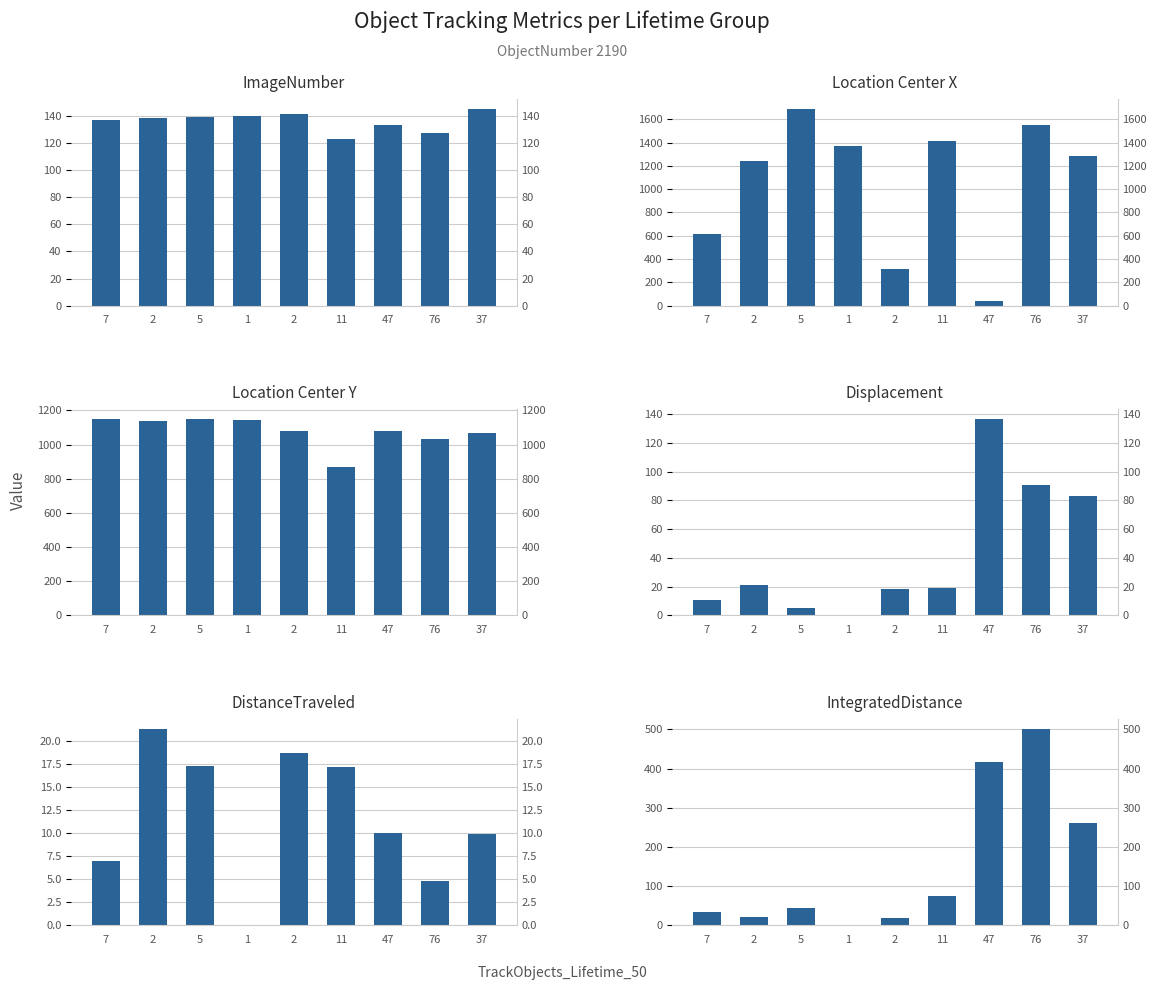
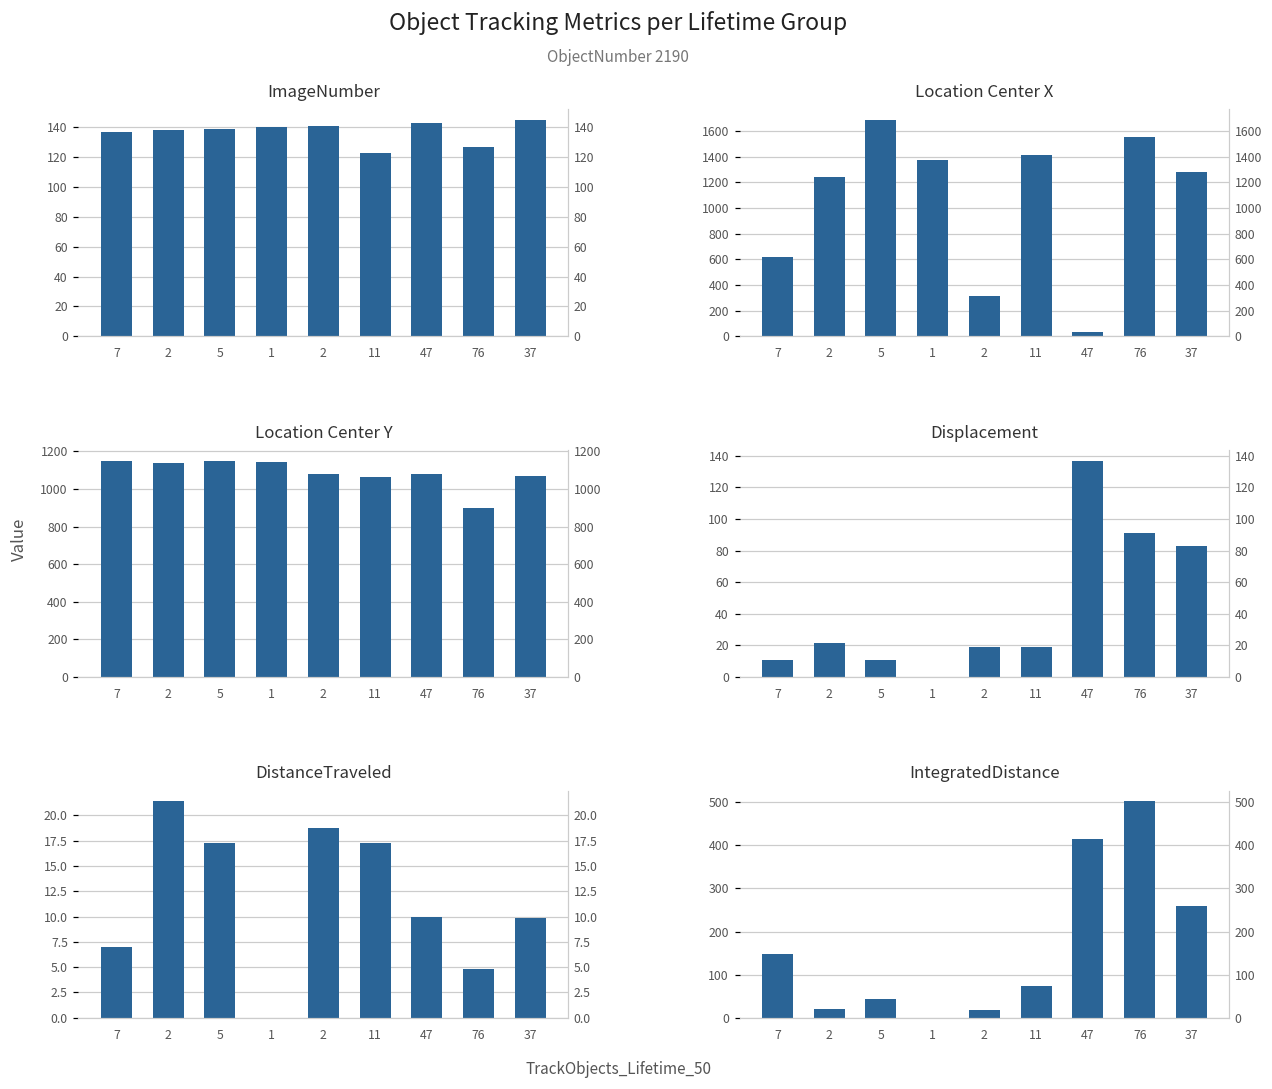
  {
    "ImageNumber": {
      "7": 137,
      "5": 139,
      "1": 140,
      "11": 123,
-     "47": 133,
+     "47": 143,
      "76": 127,
      "37": 145
    },
    "Location Center X": {
      "7": 620,
      "5": 1690,
      "1": 1370,
      "11": 1420,
      "47": 40,
      "76": 1550,
      "37": 1280
    },
    "Location Center Y": {
      "7": 1150,
      "5": 1150,
      "1": 1140,
-     "11": 870,
+     "11": 1070,
      "47": 1080,
-     "76": 1030,
+     "76": 900,
      "37": 1070
    },
    "Displacement": {
      "7": 11,
-     "5": 5,
+     "5": 11,
      "1": 0,
      "11": 19,
      "47": 137,
      "76": 91,
      "37": 83
    },
    "DistanceTraveled": {
      "7": 7,
      "5": 17,
      "1": 0,
      "11": 17,
      "47": 10,
      "76": 5,
      "37": 10
    },
    "IntegratedDistance": {
-     "7": 30,
+     "7": 150,
      "5": 40,
      "1": 0,
      "11": 70,
      "47": 420,
      "76": 500,
      "37": 260
    }
  }
